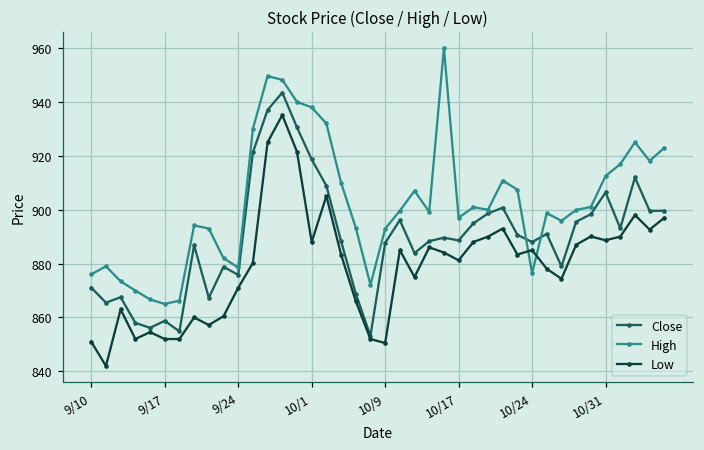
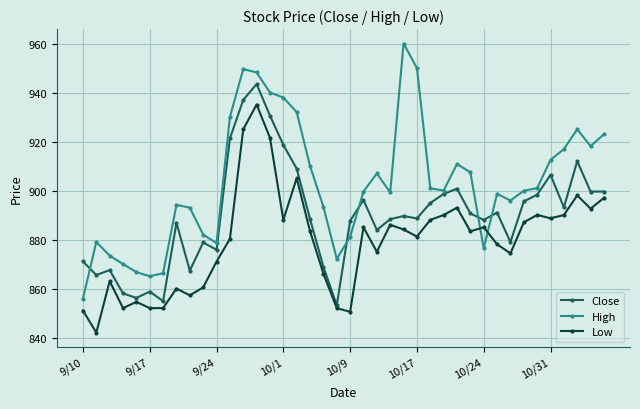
  {
    "High": {
-     "9/10": 876,
+     "9/10": 856,
      "9/17": 865,
      "9/24": 879,
      "10/1": 938,
-     "10/9": 893,
-     "10/17": 897,
+     "10/9": 881,
+     "10/17": 950,
      "10/24": 876,
      "10/31": 913
    }
  }
